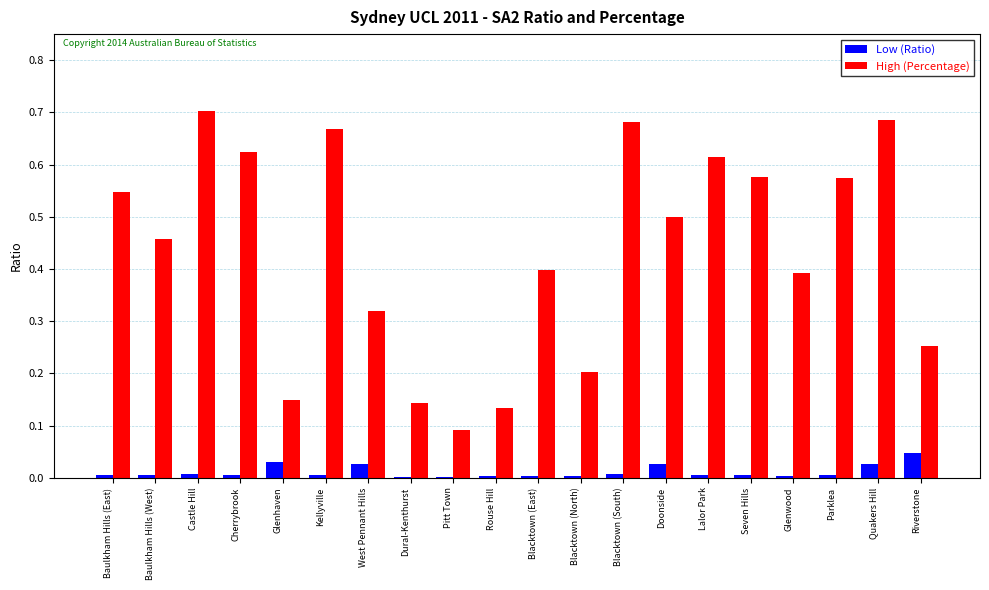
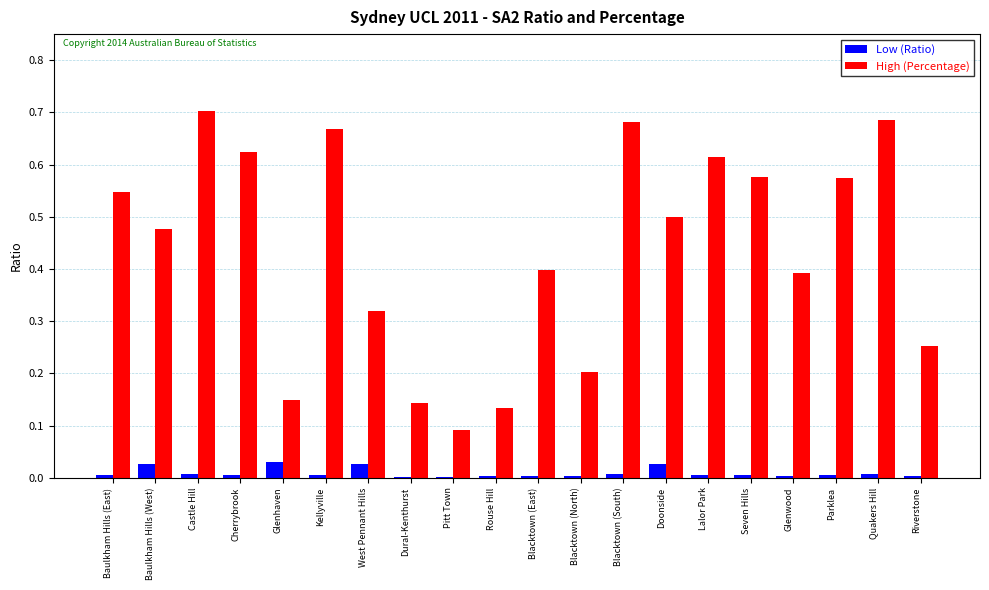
  {
    "Low (Ratio)": {
      "Baulkham Hills (East)": 0.01,
-     "Baulkham Hills (West)": 0.00,
+     "Baulkham Hills (West)": 0.03,
      "Castle Hill": 0.01,
      "Cherrybrook": 0.01,
      "Glenhaven": 0.03,
      "Kellyville": 0.01,
      "West Pennant Hills": 0.03,
      "Blacktown (South)": 0.01,
      "Doonside": 0.03,
      "Lalor Park": 0.01,
      "Seven Hills": 0.01,
      "Parklea": 0.01,
-     "Quakers Hill": 0.03,
-     "Riverstone": 0.05
+     "Quakers Hill": 0.01,
+     "Riverstone": 0.00
    },
    "High (Percentage)": {
      "Baulkham Hills (East)": 0.55,
-     "Baulkham Hills (West)": 0.46,
+     "Baulkham Hills (West)": 0.48,
      "Castle Hill": 0.70,
      "Cherrybrook": 0.62,
      "Glenhaven": 0.15,
      "Kellyville": 0.67,
      "West Pennant Hills": 0.32,
      "Dural-Kenthurst": 0.14,
      "Pitt Town": 0.09,
      "Rouse Hill": 0.13,
      "Blacktown (East)": 0.40,
      "Blacktown (North)": 0.20,
      "Blacktown (South)": 0.68,
      "Doonside": 0.50,
      "Lalor Park": 0.61,
      "Seven Hills": 0.58,
      "Glenwood": 0.39,
      "Parklea": 0.57,
      "Quakers Hill": 0.68,
      "Riverstone": 0.25
    }
  }
